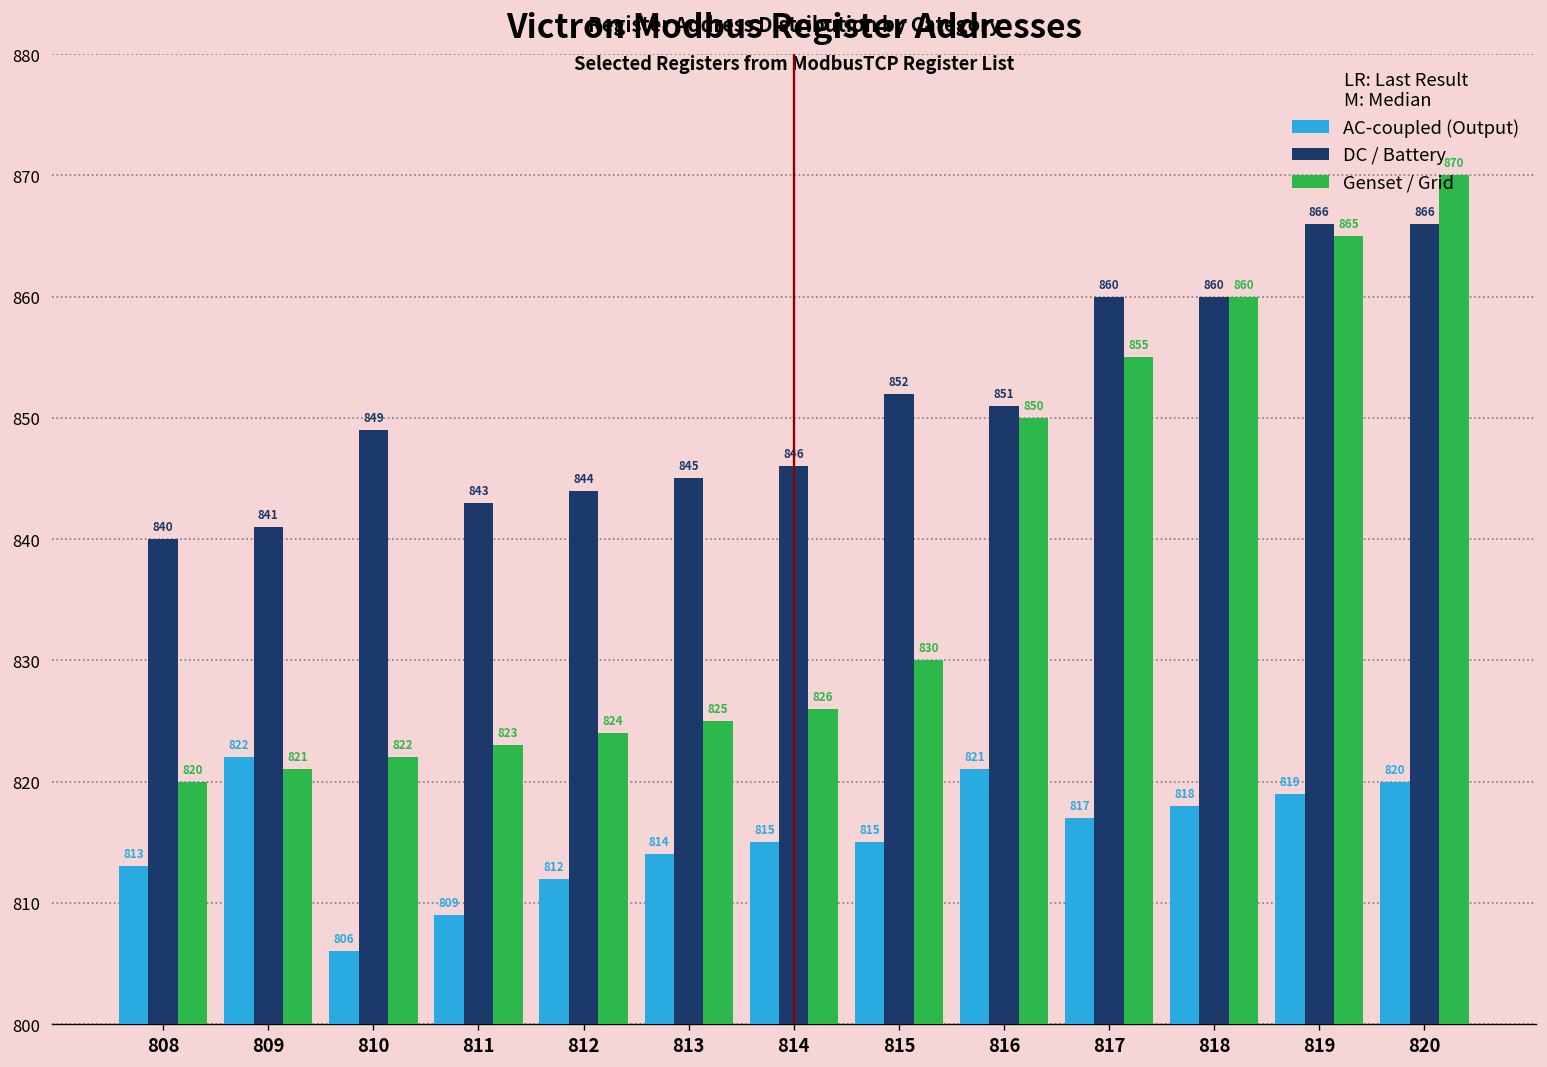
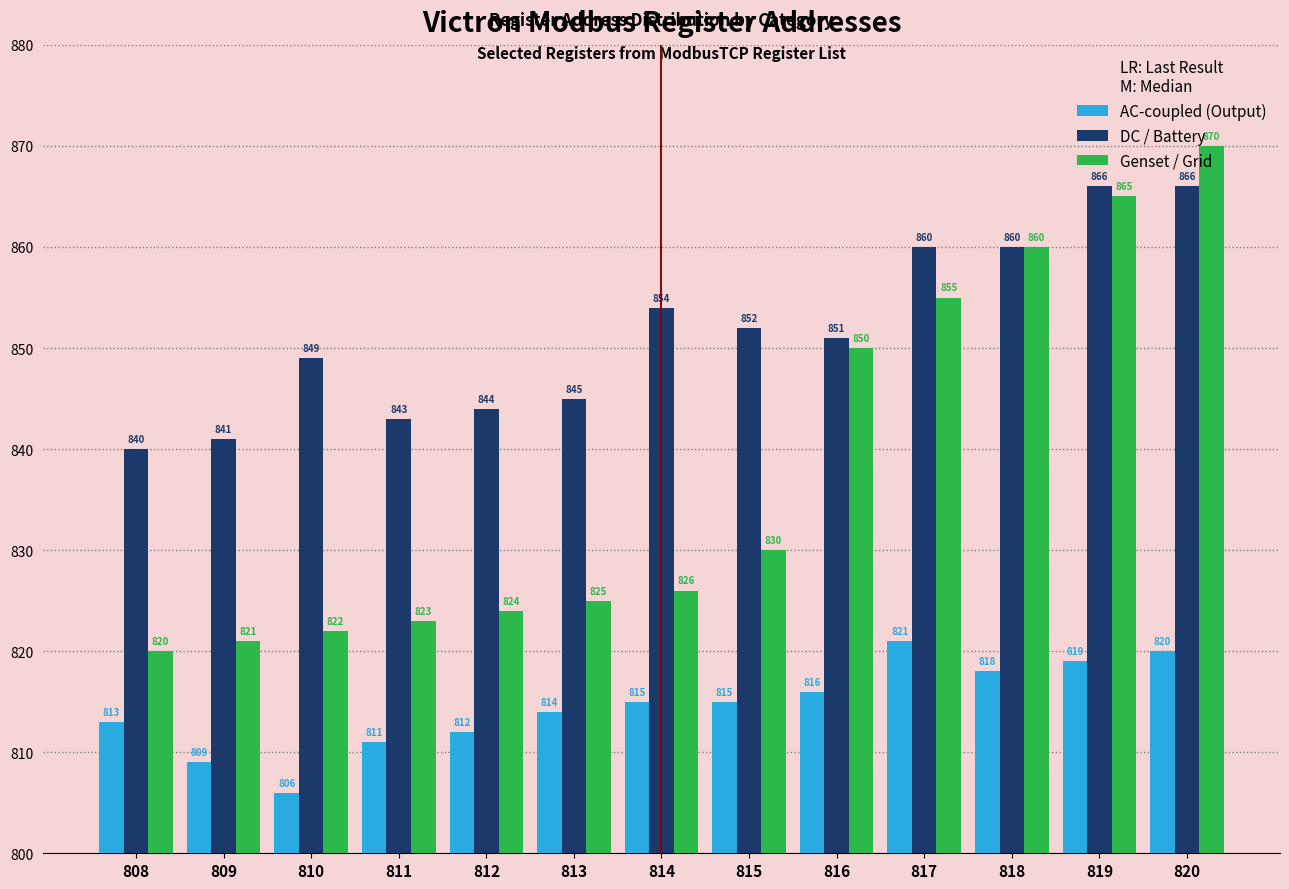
  {
    "AC-coupled (Output)": {
      "808": 813,
-     "809": 822,
+     "809": 809,
      "810": 806,
-     "811": 809,
+     "811": 811,
      "812": 812,
      "813": 814,
      "814": 815,
      "815": 815,
-     "816": 821,
-     "817": 817,
+     "816": 816,
+     "817": 821,
      "818": 818,
      "819": 819,
      "820": 820
    },
    "DC / Battery": {
      "808": 840,
      "809": 841,
      "810": 849,
      "811": 843,
      "812": 844,
      "813": 845,
-     "814": 846,
+     "814": 854,
      "815": 852,
      "816": 851,
      "817": 860,
      "818": 860,
      "819": 866,
      "820": 866
    },
    "Genset / Grid": {
      "808": 820,
      "809": 821,
      "810": 822,
      "811": 823,
      "812": 824,
      "813": 825,
      "814": 826,
      "815": 830,
      "816": 850,
      "817": 855,
      "818": 860,
      "819": 865,
      "820": 870
    }
  }
